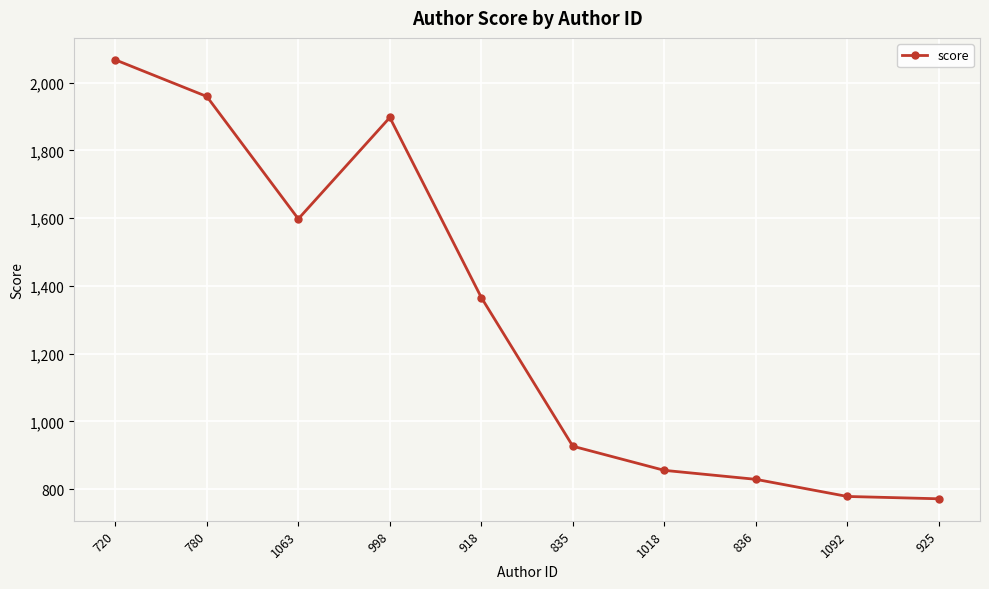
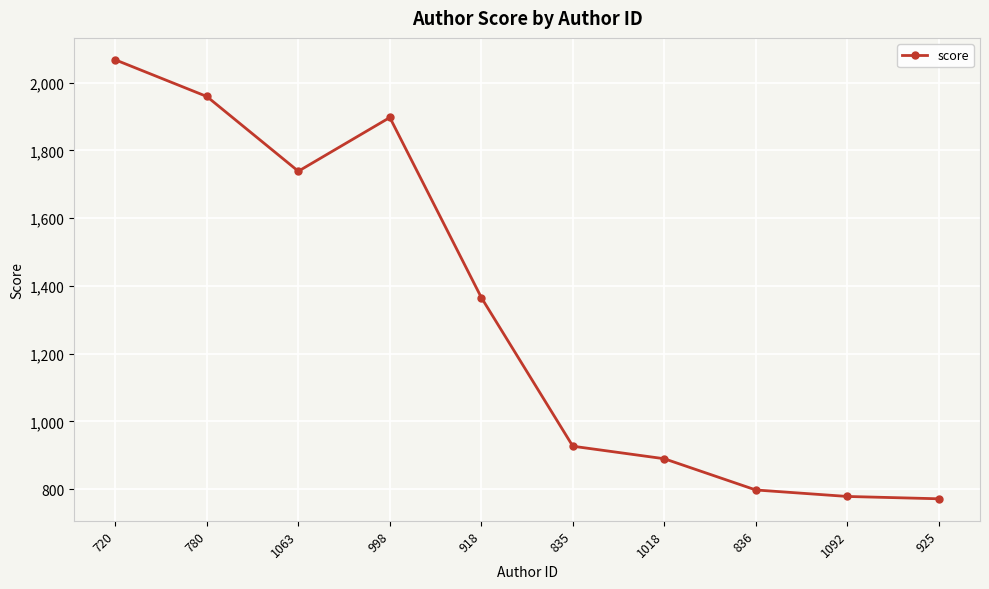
  {
    "720": "2,070",
    "780": "1,960",
-   "1063": "1,600",
+   "1063": "1,740",
    "998": "1,900",
    "918": "1,370",
    "835": "930",
-   "1018": "860",
-   "836": "830",
+   "1018": "890",
+   "836": "800",
    "1092": "780",
    "925": "770"
  }
